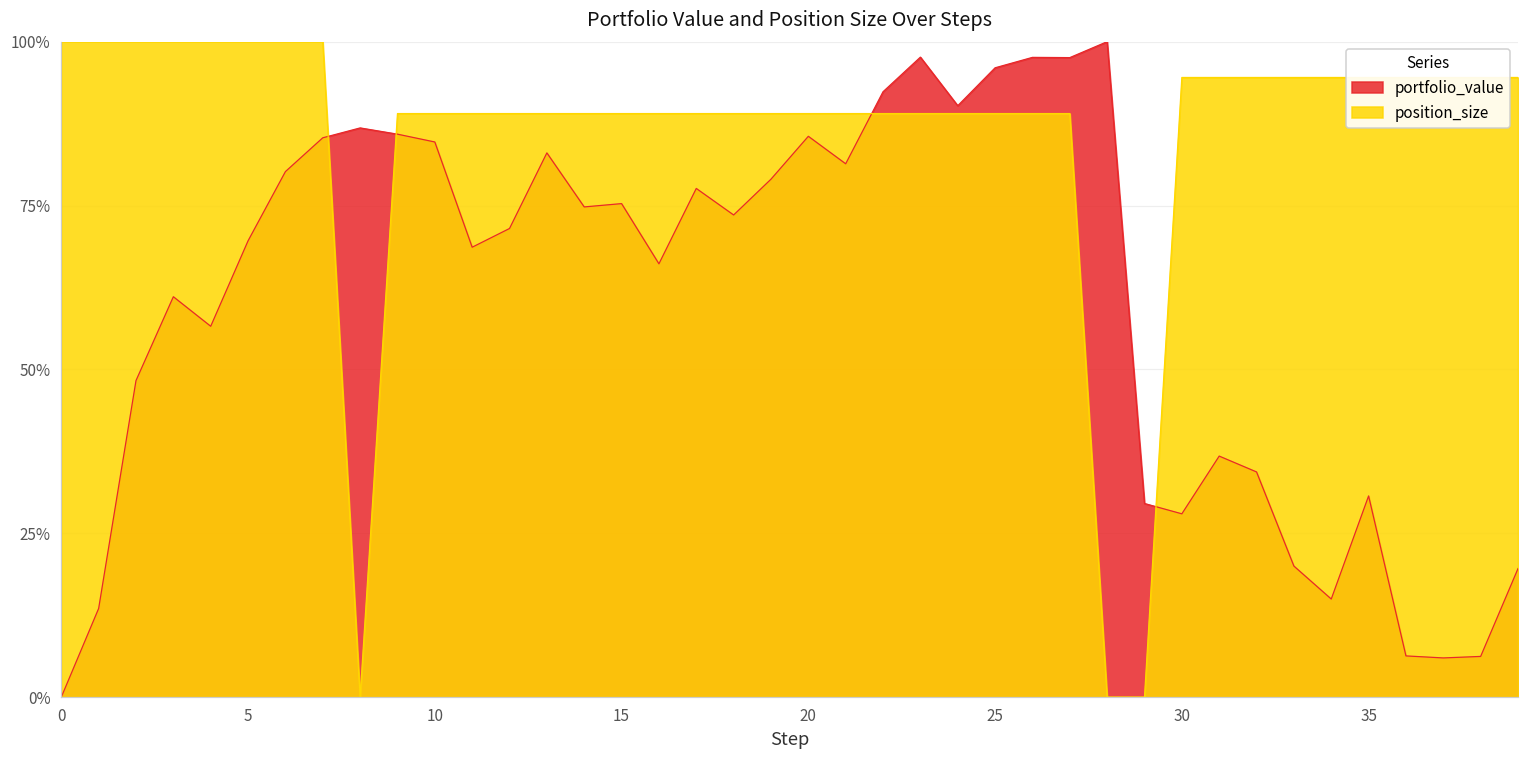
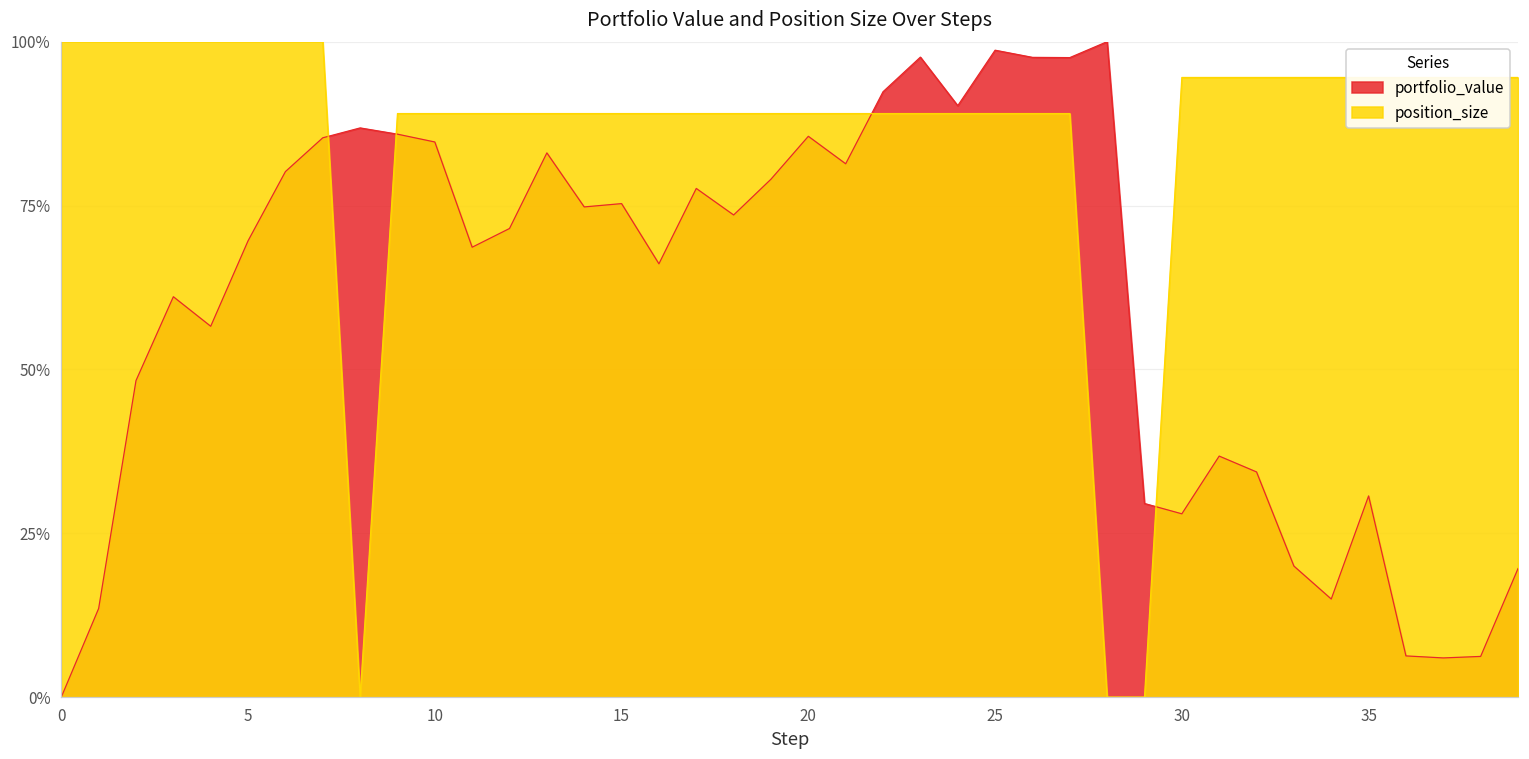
  {
    "portfolio_value": {
      "0": "0%",
      "5": "70%",
      "10": "85%",
      "15": "75%",
      "20": "86%",
-     "25": "96%",
+     "25": "99%",
      "30": "28%",
      "35": "31%"
    },
    "position_size": {
      "0": "100%",
      "5": "100%",
      "10": "89%",
      "15": "89%",
      "20": "89%",
      "25": "89%",
      "30": "95%"
    }
  }
